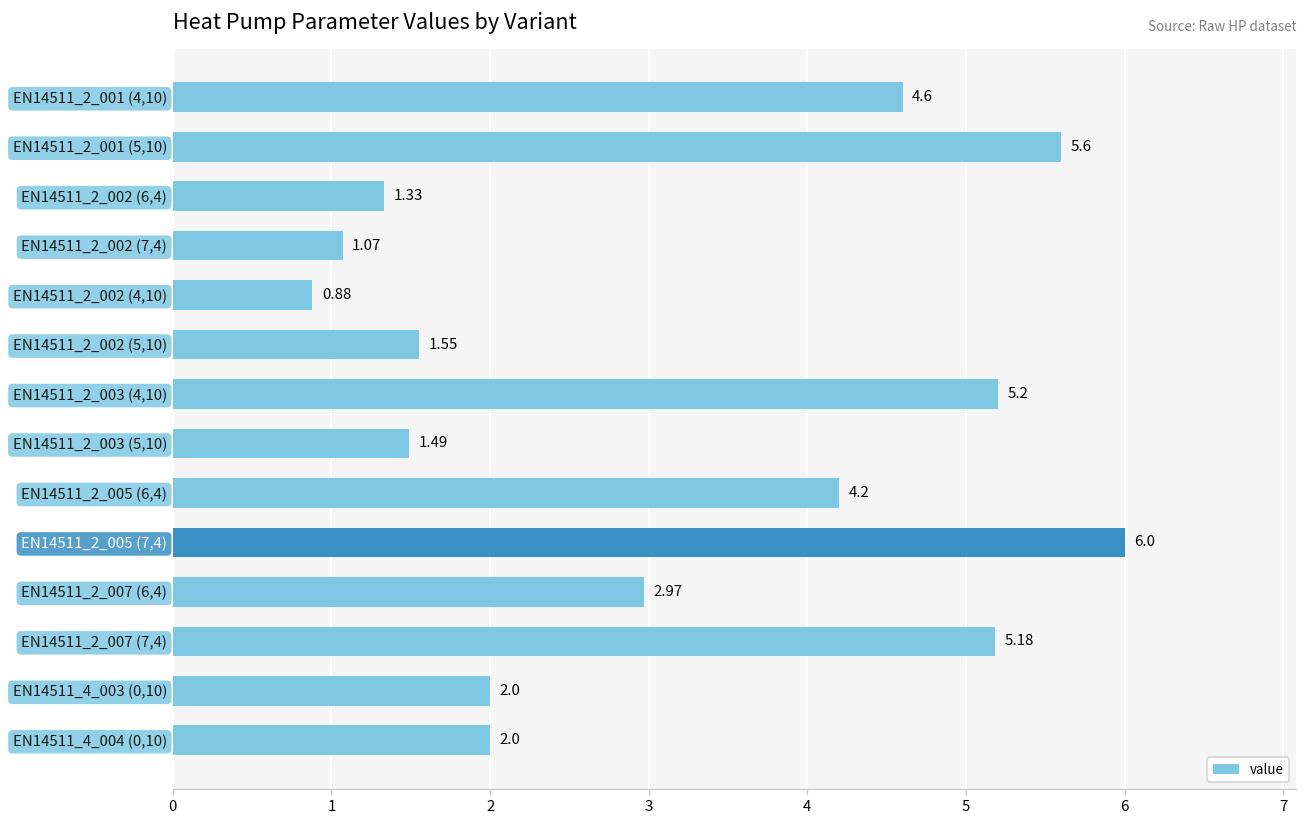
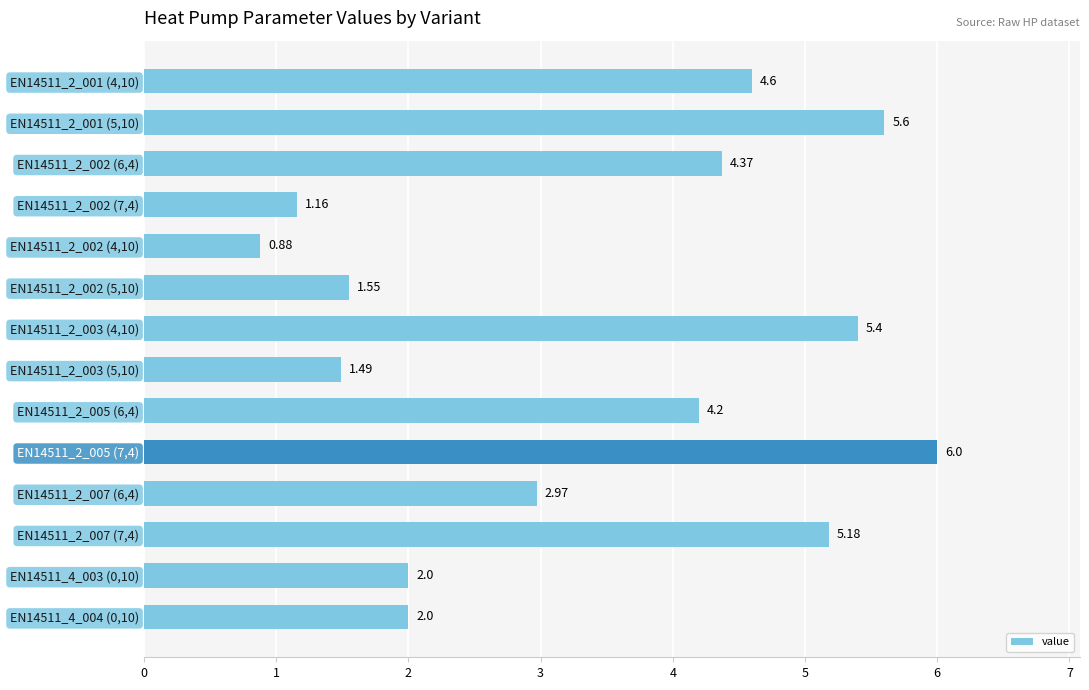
  {
    "EN14511_2_001 (4,10)": 4.6,
    "EN14511_2_001 (5,10)": 5.6,
-   "EN14511_2_002 (6,4)": 1.33,
-   "EN14511_2_002 (7,4)": 1.07,
+   "EN14511_2_002 (6,4)": 4.37,
+   "EN14511_2_002 (7,4)": 1.16,
    "EN14511_2_002 (4,10)": 0.88,
    "EN14511_2_002 (5,10)": 1.55,
-   "EN14511_2_003 (4,10)": 5.2,
+   "EN14511_2_003 (4,10)": 5.4,
    "EN14511_2_003 (5,10)": 1.49,
    "EN14511_2_005 (6,4)": 4.2,
    "EN14511_2_005 (7,4)": 6.0,
    "EN14511_2_007 (6,4)": 2.97,
    "EN14511_2_007 (7,4)": 5.18,
    "EN14511_4_003 (0,10)": 2.0,
    "EN14511_4_004 (0,10)": 2.0
  }
